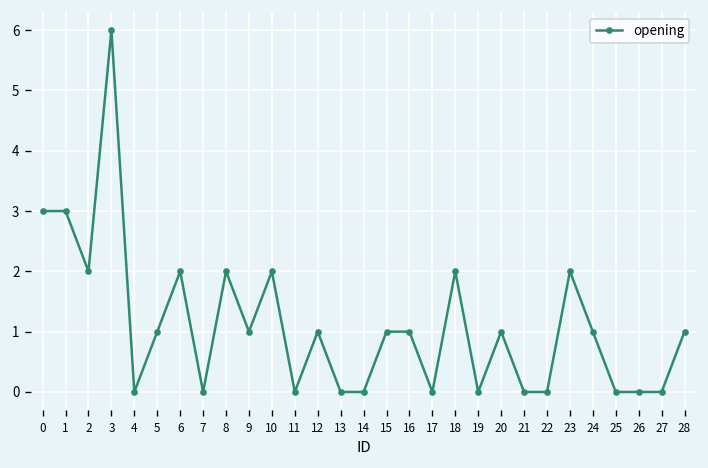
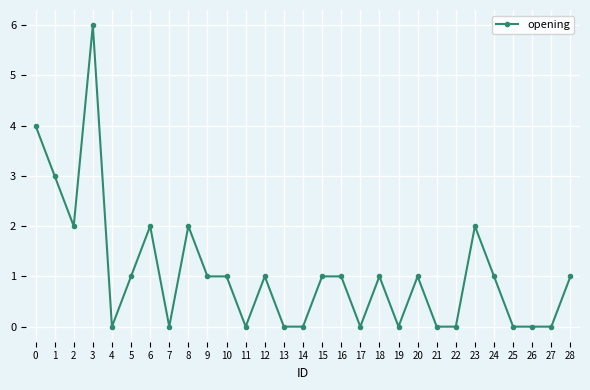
  {
-   "0": 3,
+   "0": 4,
    "1": 3,
    "2": 2,
    "3": 6,
    "4": 0,
    "5": 1,
    "6": 2,
    "7": 0,
    "8": 2,
    "9": 1,
-   "10": 2,
+   "10": 1,
    "11": 0,
    "12": 1,
    "13": 0,
    "14": 0,
    "15": 1,
    "16": 1,
    "17": 0,
-   "18": 2,
+   "18": 1,
    "19": 0,
    "20": 1,
    "21": 0,
    "22": 0,
    "23": 2,
    "24": 1,
    "25": 0,
    "26": 0,
    "27": 0,
    "28": 1
  }
